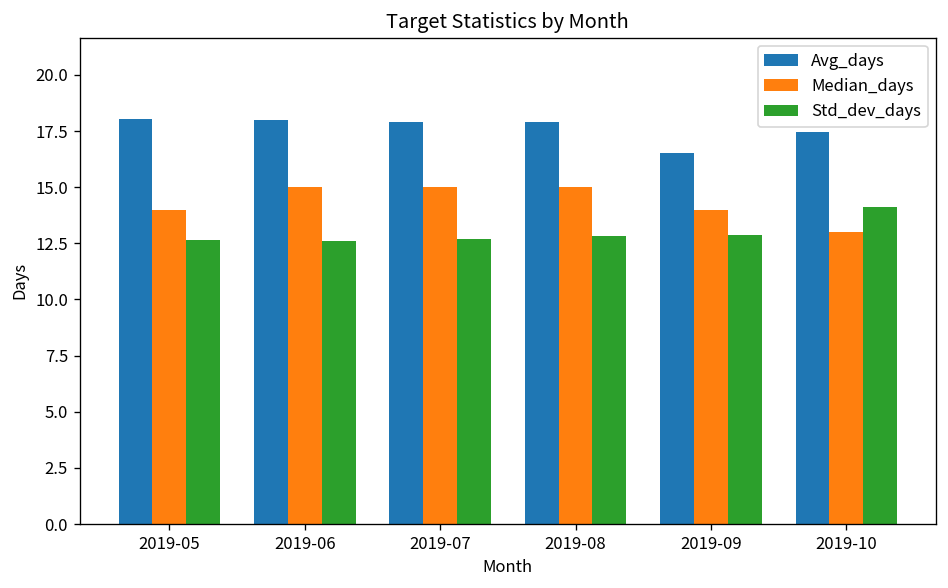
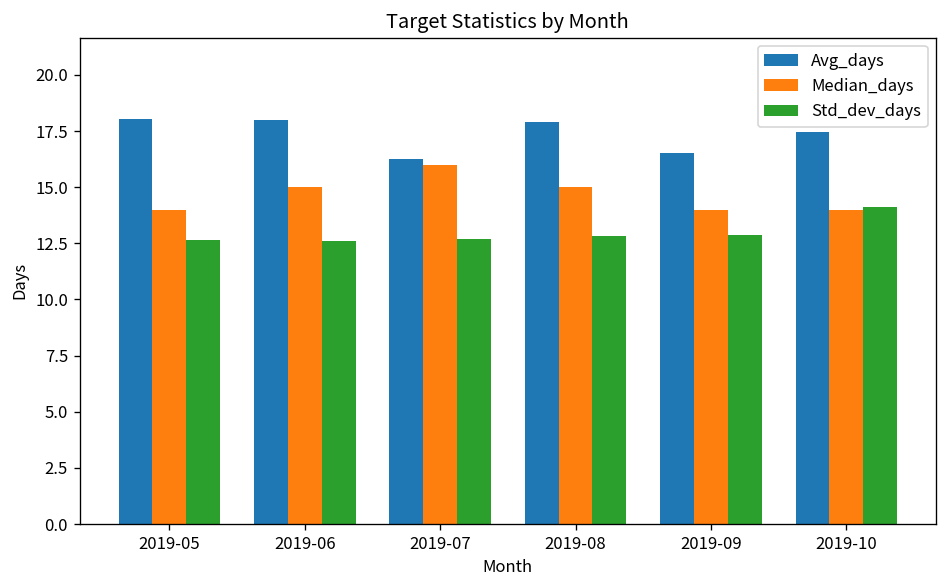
  {
    "Avg_days": {
      "2019-05": 18.1,
      "2019-06": 18.0,
-     "2019-07": 17.9,
+     "2019-07": 16.3,
      "2019-08": 17.9,
      "2019-09": 16.5,
      "2019-10": 17.5
    },
    "Median_days": {
      "2019-05": 14,
      "2019-06": 15,
-     "2019-07": 15,
+     "2019-07": 16,
      "2019-08": 15,
      "2019-09": 14,
-     "2019-10": 13
+     "2019-10": 14
    },
    "Std_dev_days": {
      "2019-05": 12.6,
      "2019-06": 12.6,
      "2019-07": 12.7,
      "2019-08": 12.8,
      "2019-09": 12.9,
      "2019-10": 14.1
    }
  }
